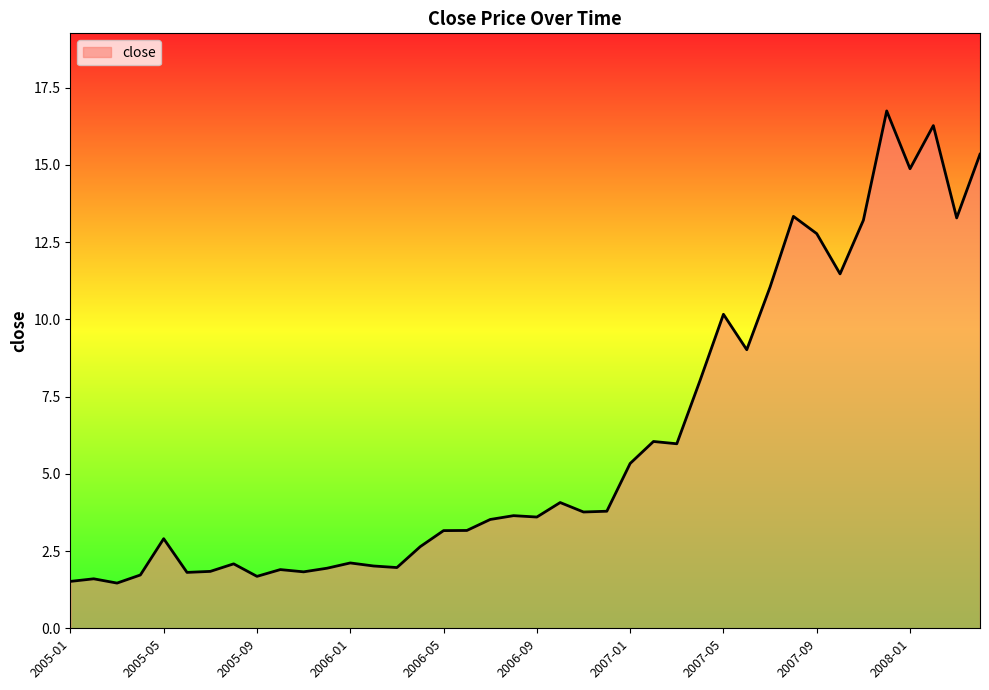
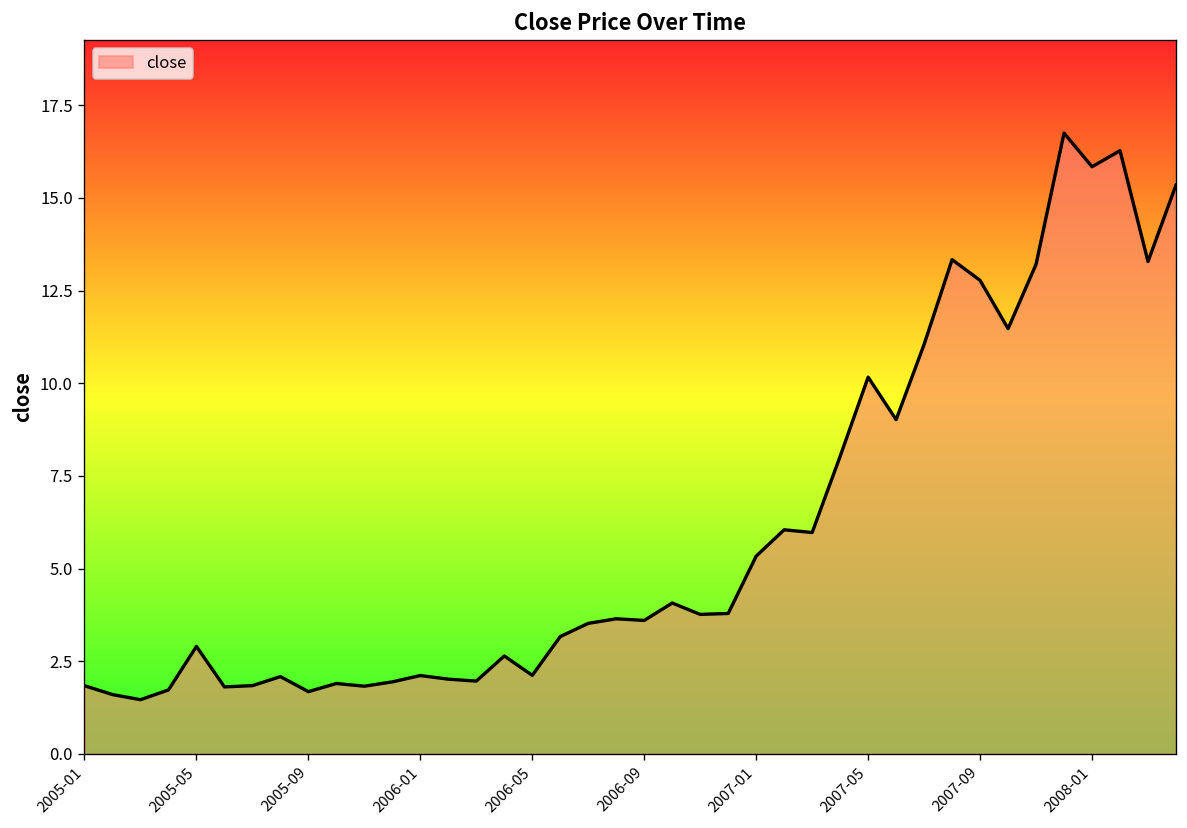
  {
-   "2005-01": 1.5,
+   "2005-01": 1.8,
    "2005-05": 2.9,
    "2005-09": 1.7,
    "2006-01": 2.1,
-   "2006-05": 3.2,
+   "2006-05": 2.1,
    "2006-09": 3.6,
    "2007-01": 5.3,
    "2007-05": 10.2,
    "2007-09": 12.8,
-   "2008-01": 14.9
+   "2008-01": 15.8
  }
